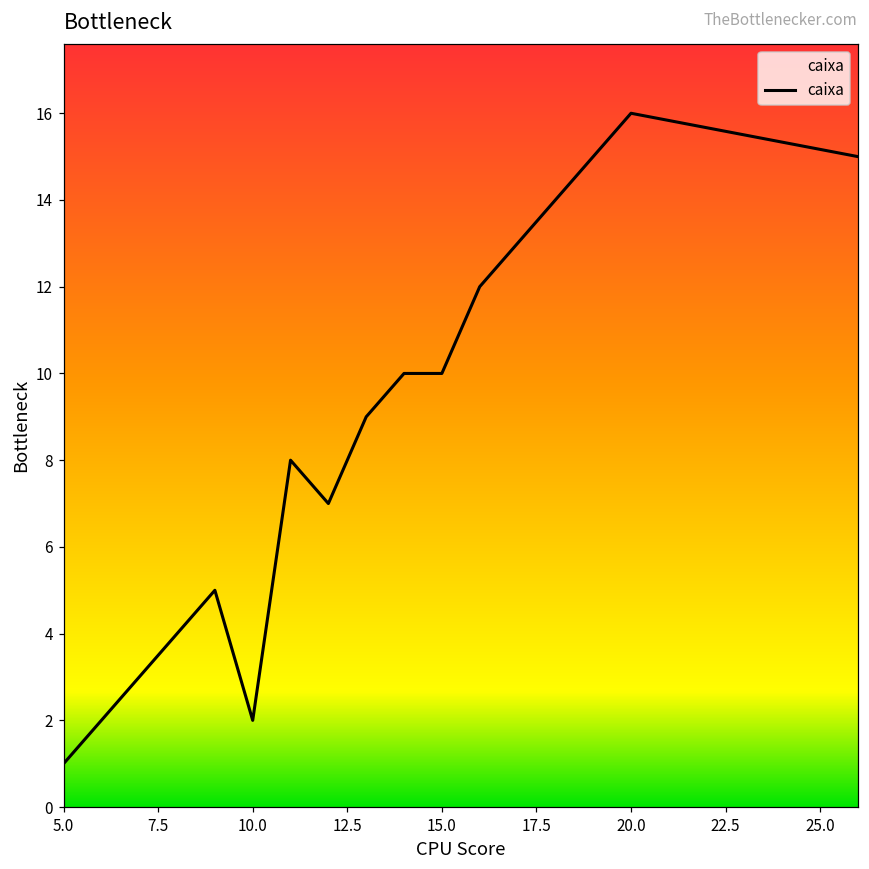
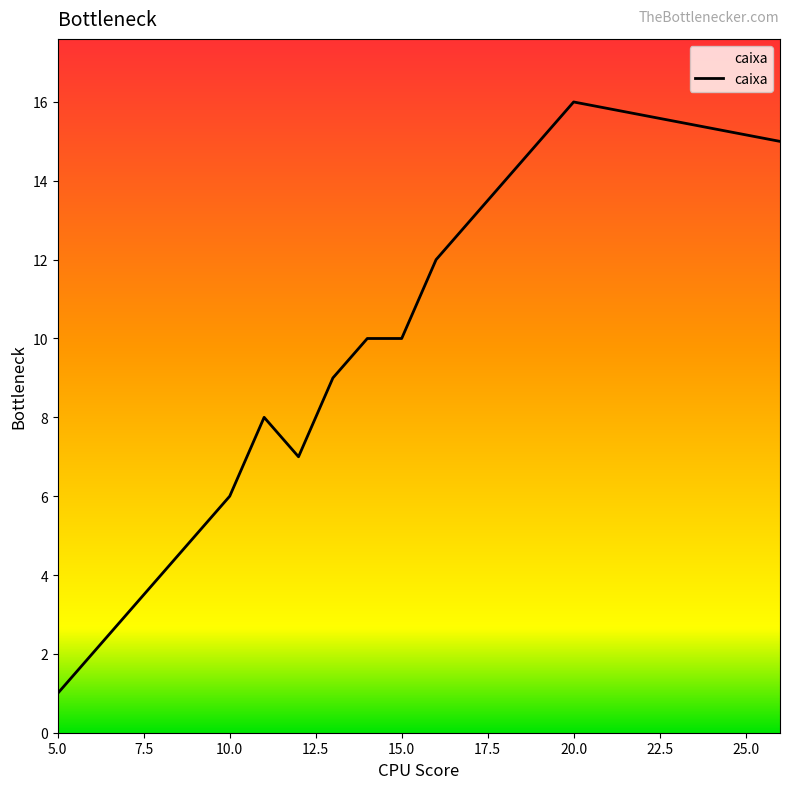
  {
    "5.0": 1,
-   "10.0": 2,
+   "10.0": 6,
    "15.0": 10,
    "20.0": 16
  }
